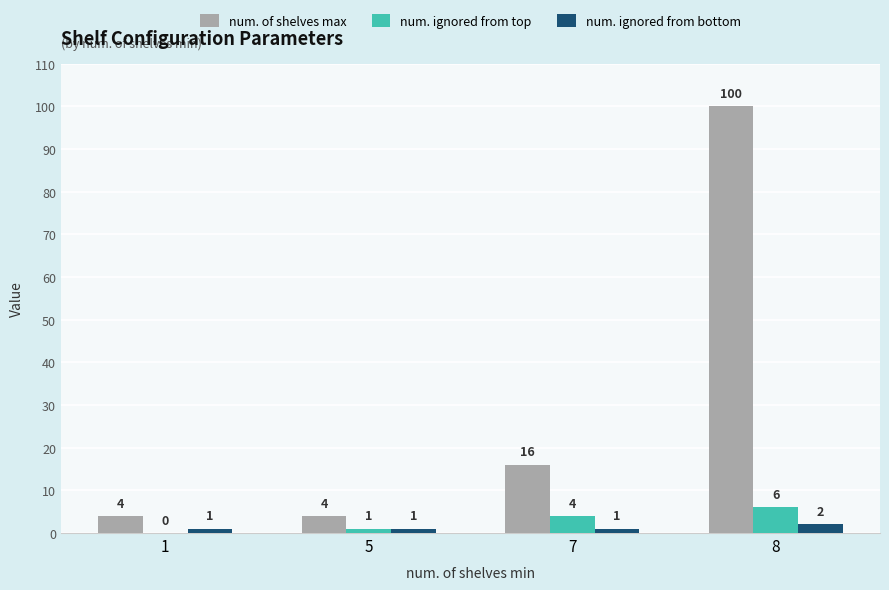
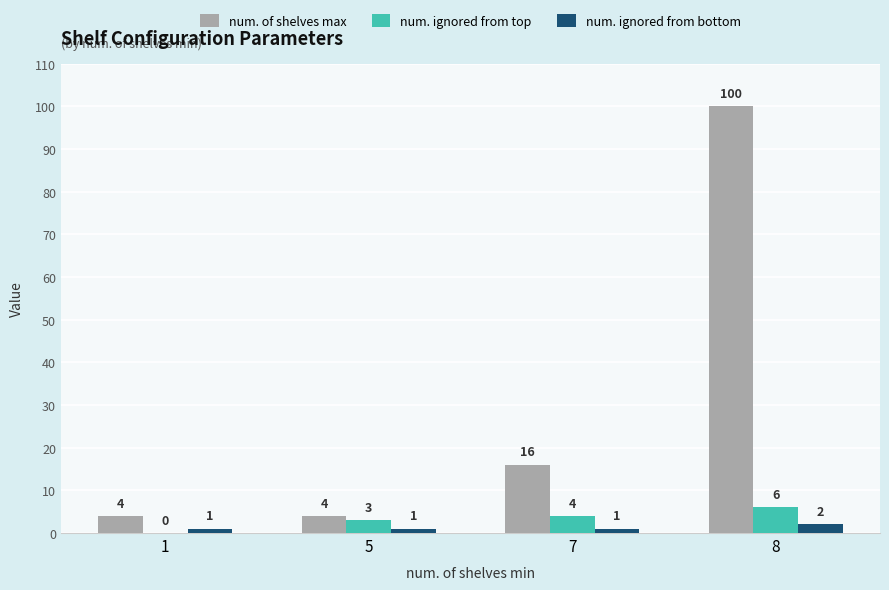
  {
    "num. of shelves max": {
      "1": 4,
      "5": 4,
      "7": 16,
      "8": 100
    },
    "num. ignored from top": {
      "1": 0,
-     "5": 1,
+     "5": 3,
      "7": 4,
      "8": 6
    },
    "num. ignored from bottom": {
      "1": 1,
      "5": 1,
      "7": 1,
      "8": 2
    }
  }
